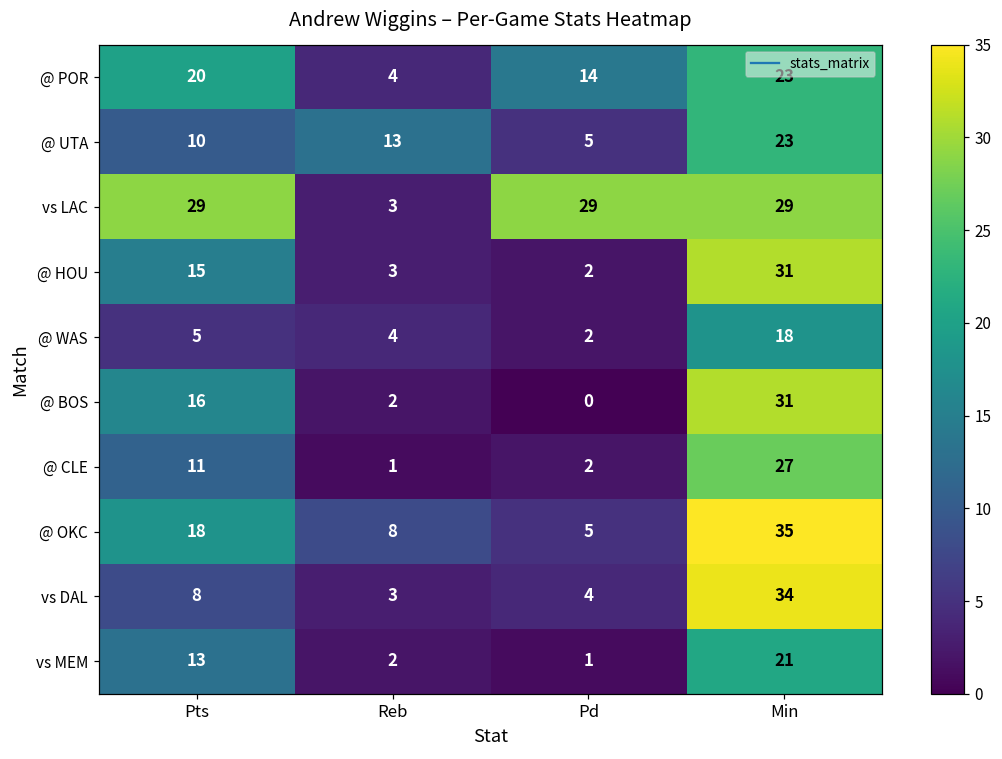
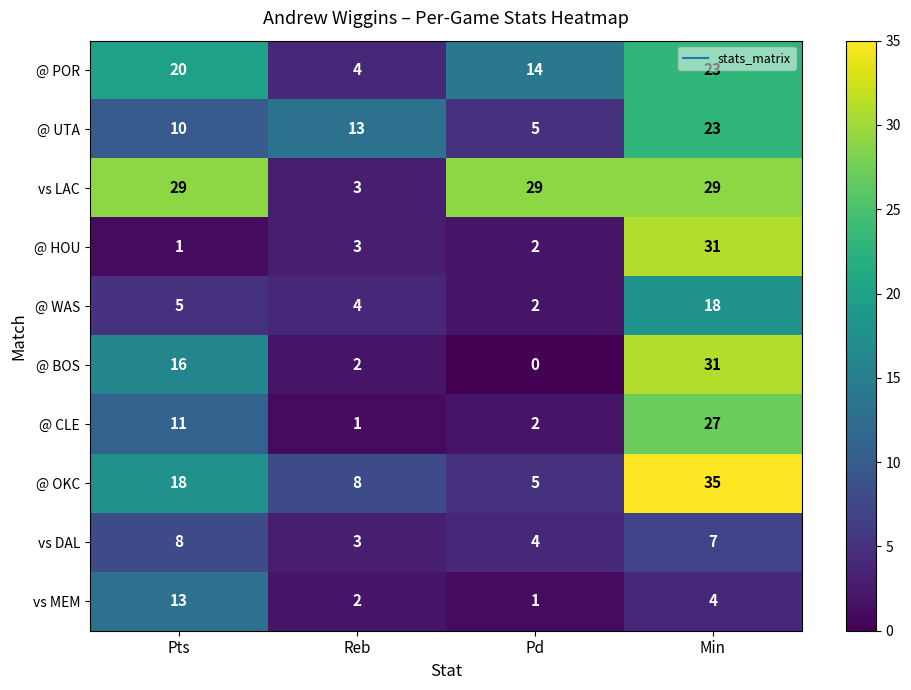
  {
    "@ POR": {
      "Pts": 20,
      "Reb": 4,
      "Pd": 14
    },
    "@ UTA": {
      "Pts": 10,
      "Reb": 13,
      "Pd": 5,
      "Min": 23
    },
    "vs LAC": {
      "Pts": 29,
      "Reb": 3,
      "Pd": 29,
      "Min": 29
    },
    "@ HOU": {
-     "Pts": 15,
+     "Pts": 1,
      "Reb": 3,
      "Pd": 2,
      "Min": 31
    },
    "@ WAS": {
      "Pts": 5,
      "Reb": 4,
      "Pd": 2,
      "Min": 18
    },
    "@ BOS": {
      "Pts": 16,
      "Reb": 2,
      "Pd": 0,
      "Min": 31
    },
    "@ CLE": {
      "Pts": 11,
      "Reb": 1,
      "Pd": 2,
      "Min": 27
    },
    "@ OKC": {
      "Pts": 18,
      "Reb": 8,
      "Pd": 5,
      "Min": 35
    },
    "vs DAL": {
      "Pts": 8,
      "Reb": 3,
      "Pd": 4,
-     "Min": 34
+     "Min": 7
    },
    "vs MEM": {
      "Pts": 13,
      "Reb": 2,
      "Pd": 1,
-     "Min": 21
+     "Min": 4
    }
  }
